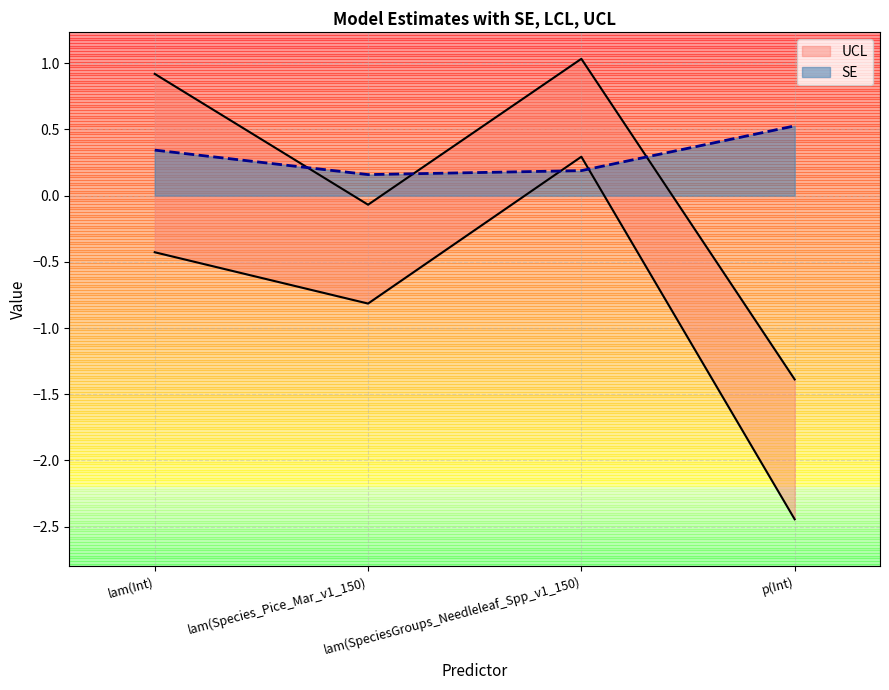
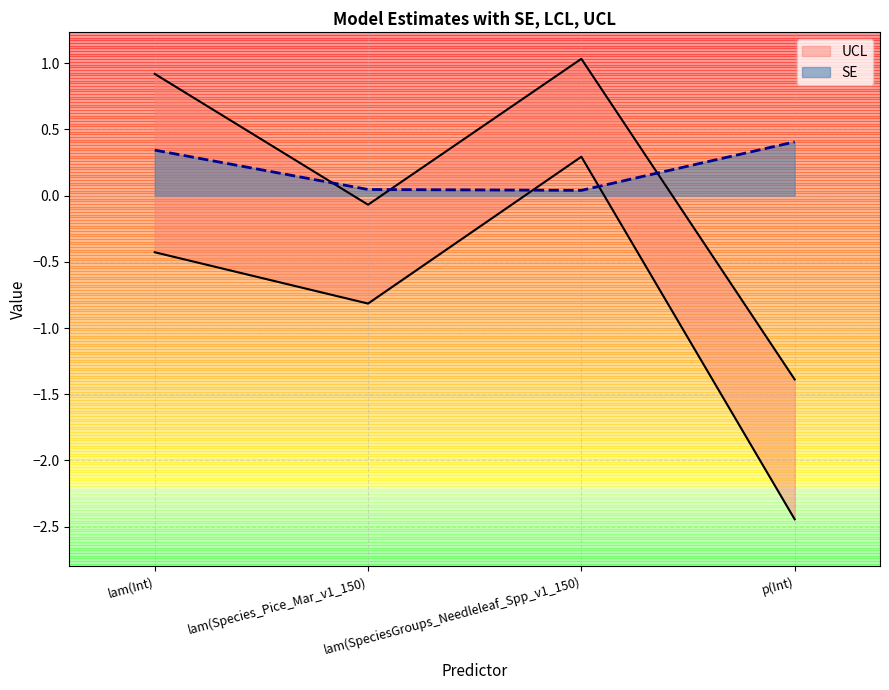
  {
    "UCL": {
      "lam(Int)": 0.92,
      "lam(Species_Pice_Mar_v1_150)": -0.07,
      "lam(SpeciesGroups_Needleleaf_Spp_v1_150)": 1.03,
      "p(Int)": -1.39
    },
    "SE": {
      "lam(Int)": 0.34,
-     "lam(Species_Pice_Mar_v1_150)": 0.16,
-     "lam(SpeciesGroups_Needleleaf_Spp_v1_150)": 0.19,
-     "p(Int)": 0.53
+     "lam(Species_Pice_Mar_v1_150)": 0.05,
+     "lam(SpeciesGroups_Needleleaf_Spp_v1_150)": 0.04,
+     "p(Int)": 0.41
    }
  }
